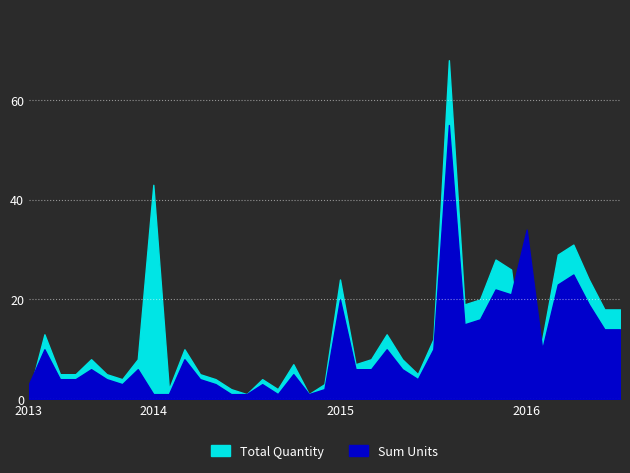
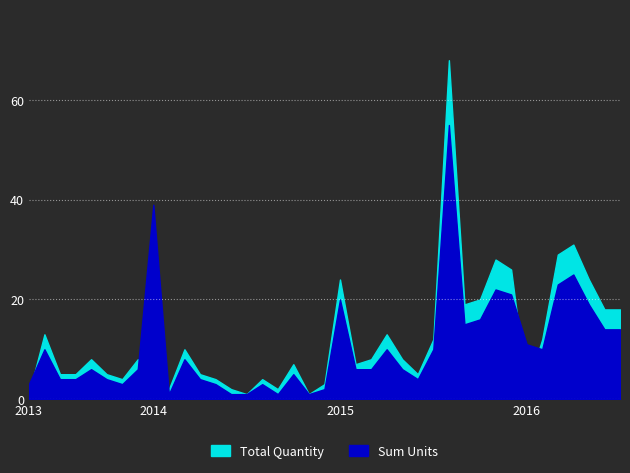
  {
    "Total Quantity": {
-     "2014": 43,
+     "2014": 1,
      "2015": 24
    },
    "Sum Units": {
      "2013": 3,
-     "2014": 1,
+     "2014": 39,
      "2015": 20,
-     "2016": 34
+     "2016": 11
    }
  }
